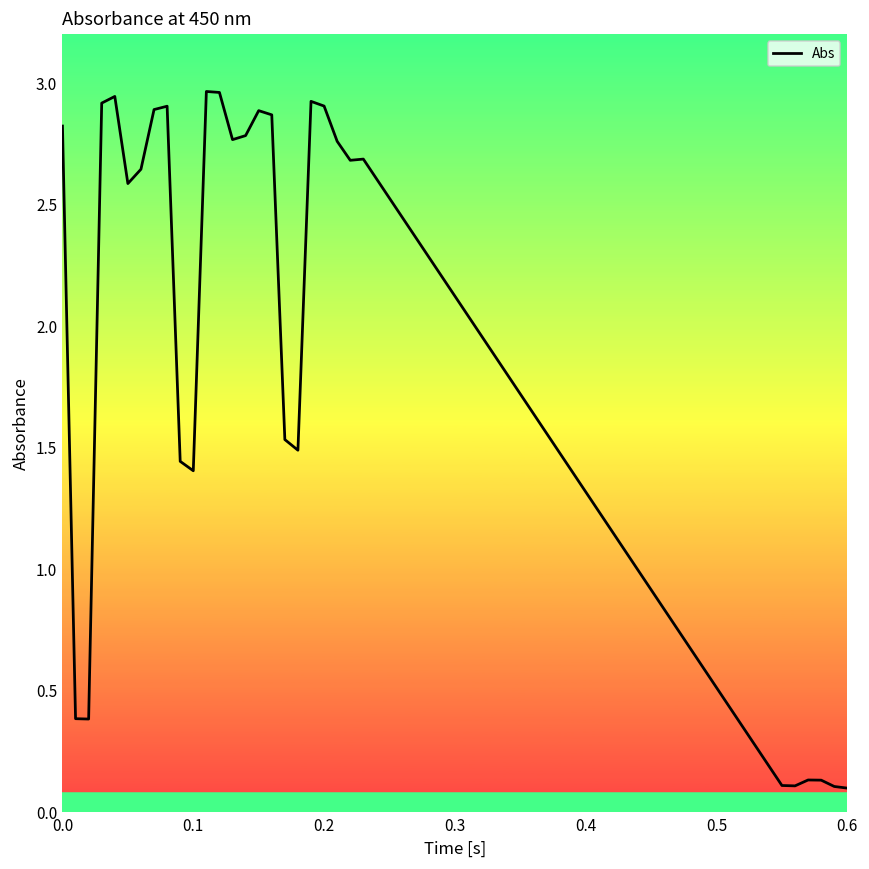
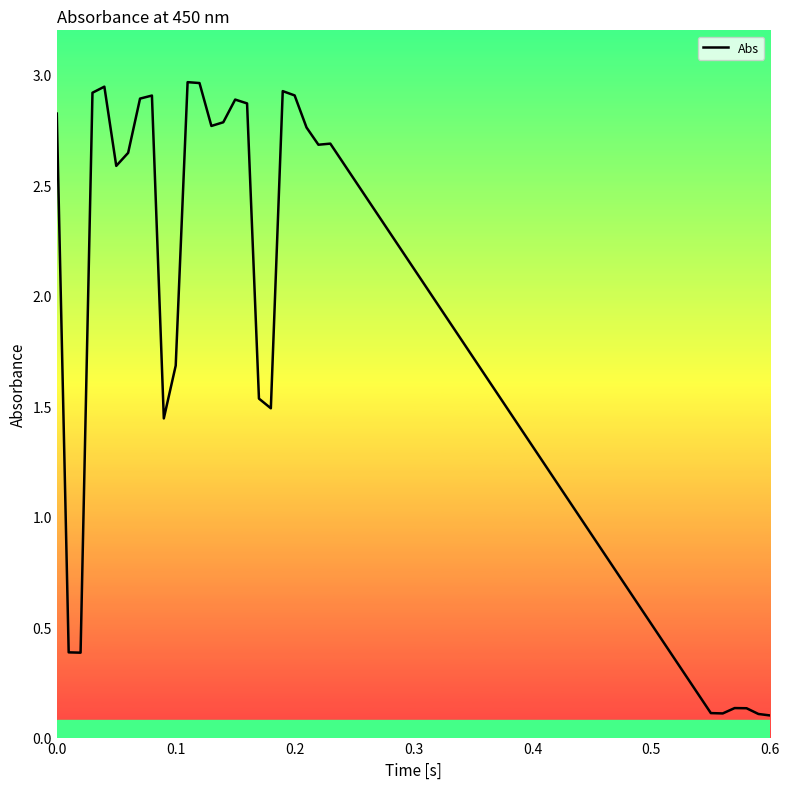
  {
    "0.0": 2.82,
-   "0.1": 1.41,
+   "0.1": 1.68,
    "0.2": 2.91,
    "0.6": 0.10
  }
